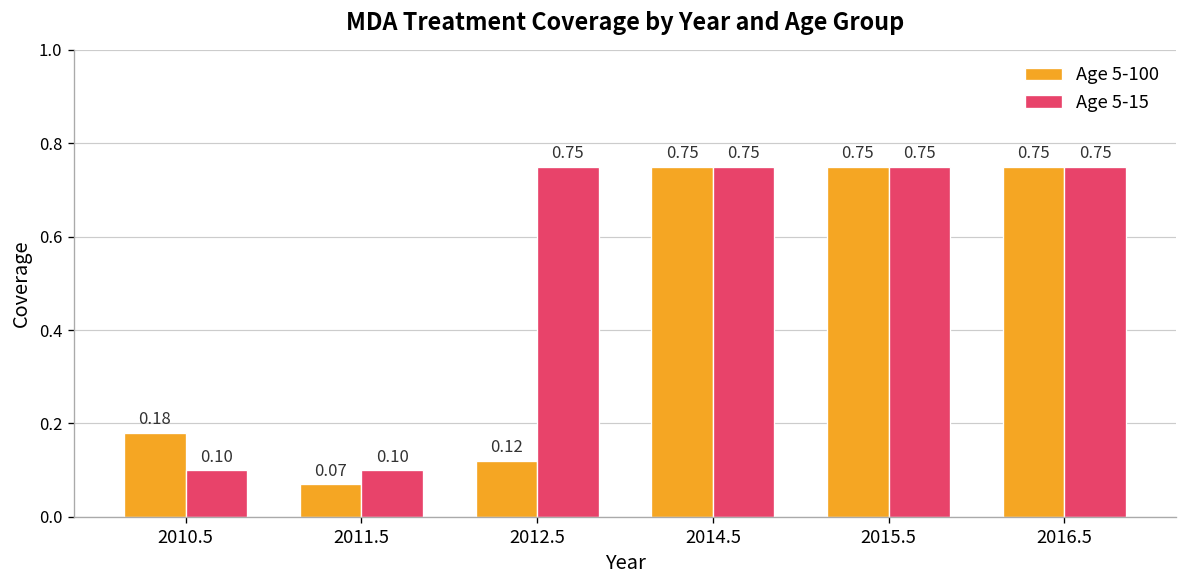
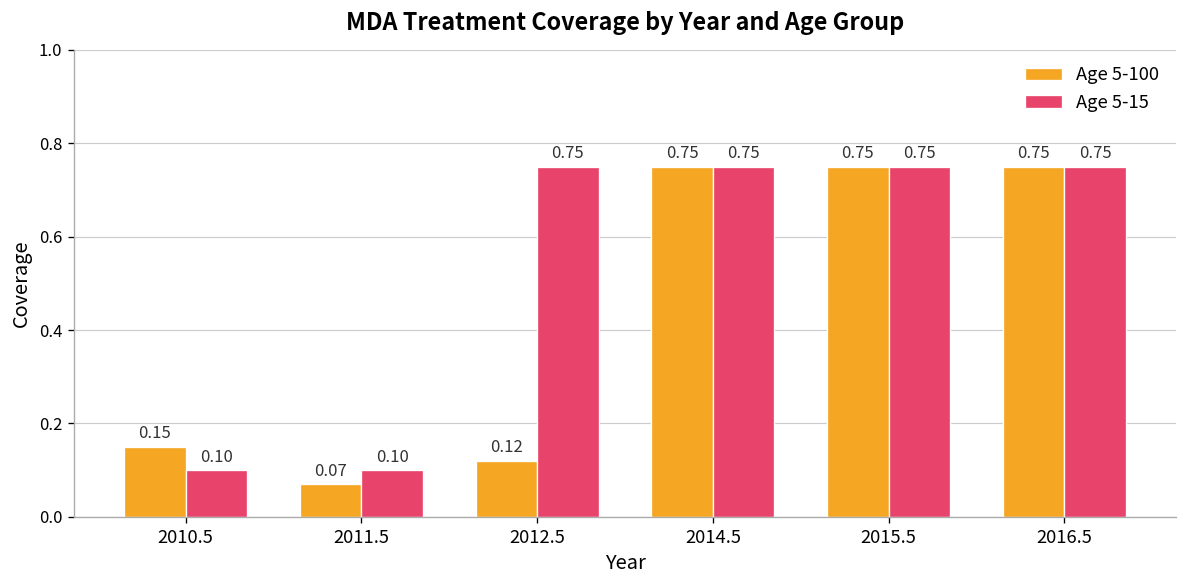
  {
    "Age 5-100": {
-     "2010.5": 0.18,
+     "2010.5": 0.15,
      "2011.5": 0.07,
      "2012.5": 0.12,
      "2014.5": 0.75,
      "2015.5": 0.75,
      "2016.5": 0.75
    },
    "Age 5-15": {
      "2010.5": 0.10,
      "2011.5": 0.10,
      "2012.5": 0.75,
      "2014.5": 0.75,
      "2015.5": 0.75,
      "2016.5": 0.75
    }
  }
